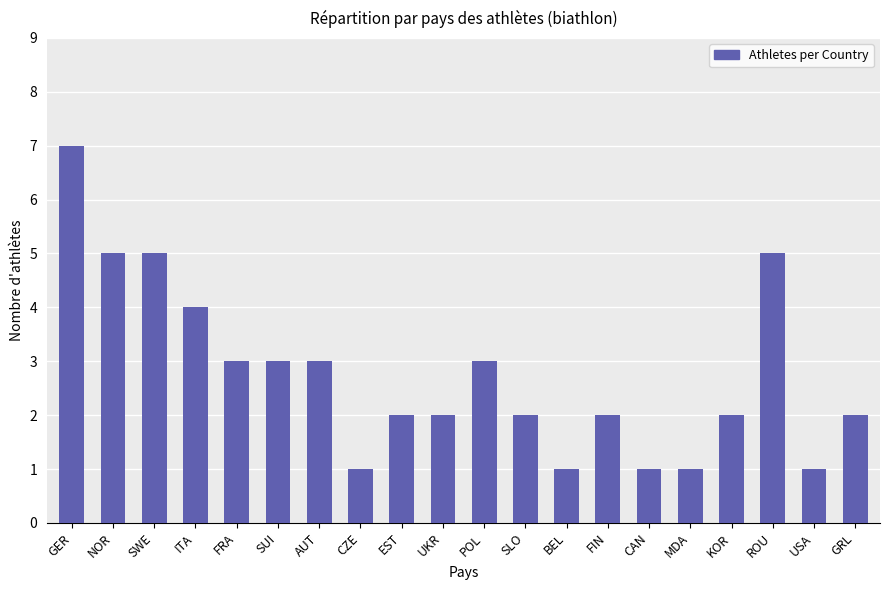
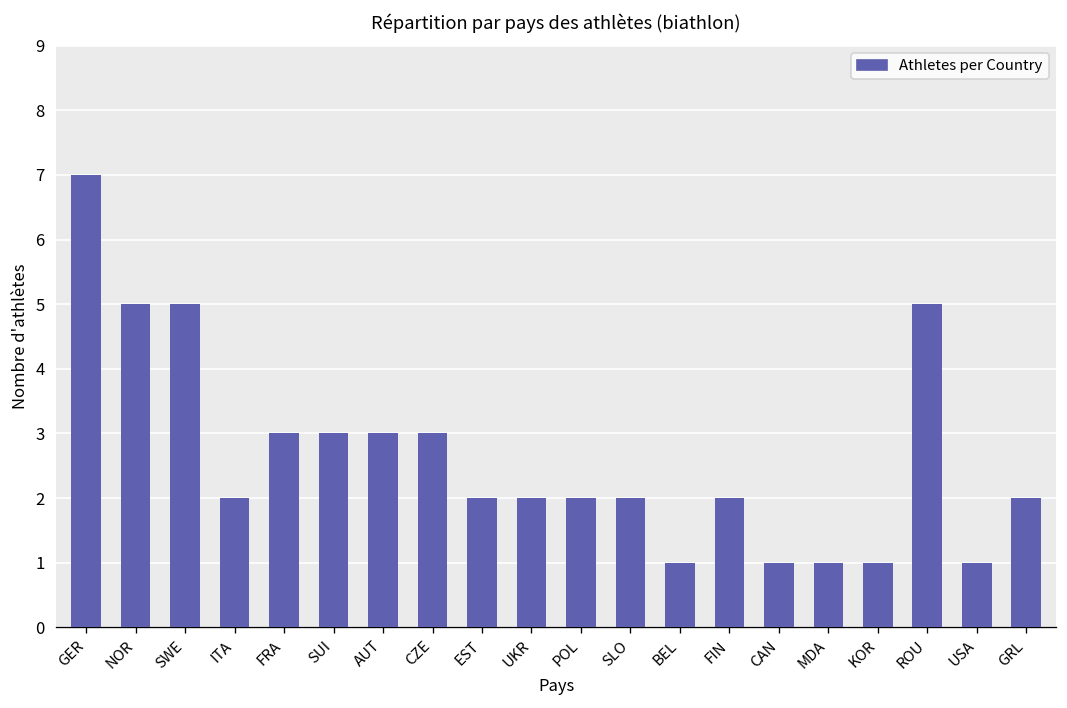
  {
    "GER": 7,
    "NOR": 5,
    "SWE": 5,
-   "ITA": 4,
+   "ITA": 2,
    "FRA": 3,
    "SUI": 3,
    "AUT": 3,
-   "CZE": 1,
+   "CZE": 3,
    "EST": 2,
    "UKR": 2,
-   "POL": 3,
+   "POL": 2,
    "SLO": 2,
    "BEL": 1,
    "FIN": 2,
    "CAN": 1,
    "MDA": 1,
-   "KOR": 2,
+   "KOR": 1,
    "ROU": 5,
    "USA": 1,
    "GRL": 2
  }
